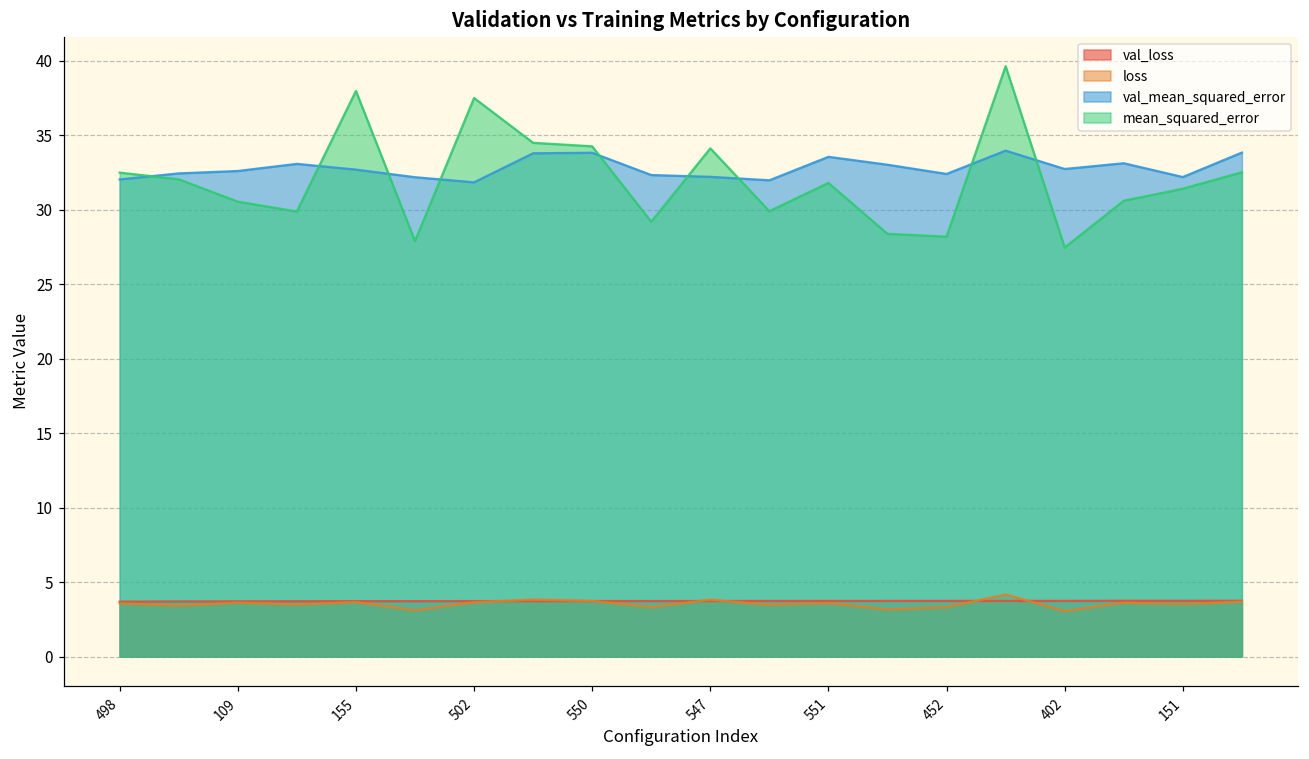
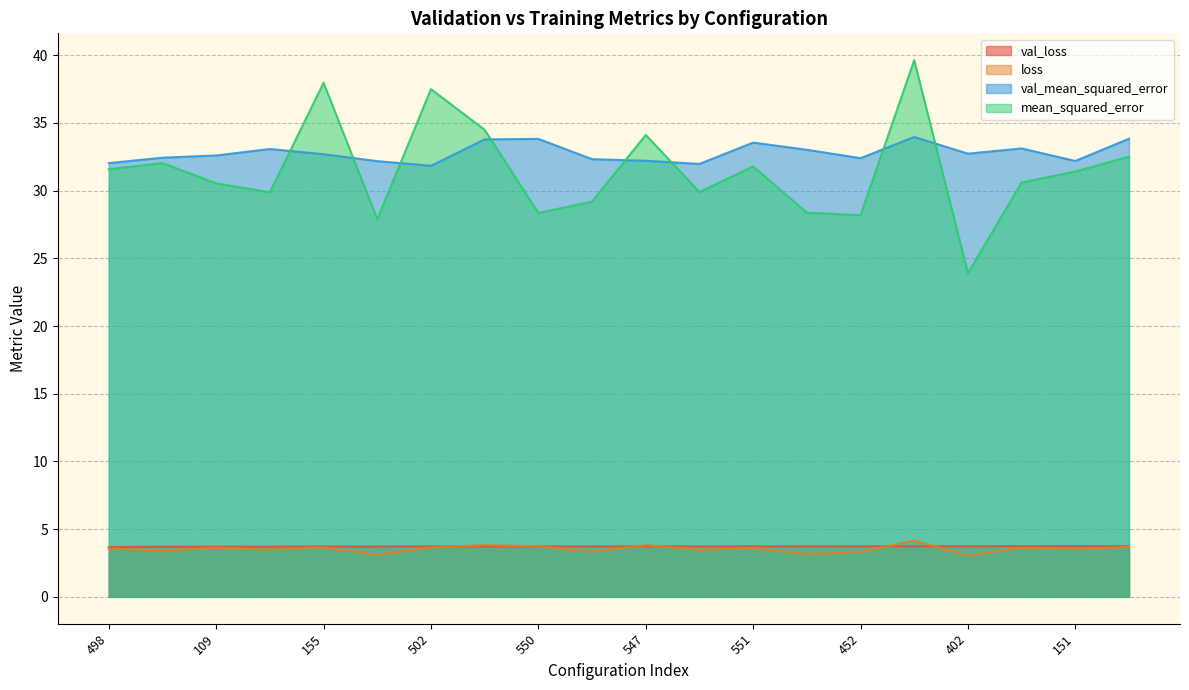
  {
    "val_mean_squared_error": {
      "498": 32.0,
      "109": 32.6,
      "155": 32.7,
      "502": 31.8,
      "550": 33.8,
      "547": 32.2,
      "551": 33.6,
      "452": 32.4,
      "402": 32.7,
      "151": 32.2
    },
    "mean_squared_error": {
-     "498": 32.5,
+     "498": 31.6,
      "109": 30.5,
      "155": 38.0,
      "502": 37.5,
-     "550": 34.3,
+     "550": 28.4,
      "547": 34.1,
      "551": 31.8,
      "452": 28.2,
-     "402": 27.5,
+     "402": 23.9,
      "151": 31.4
    }
  }
